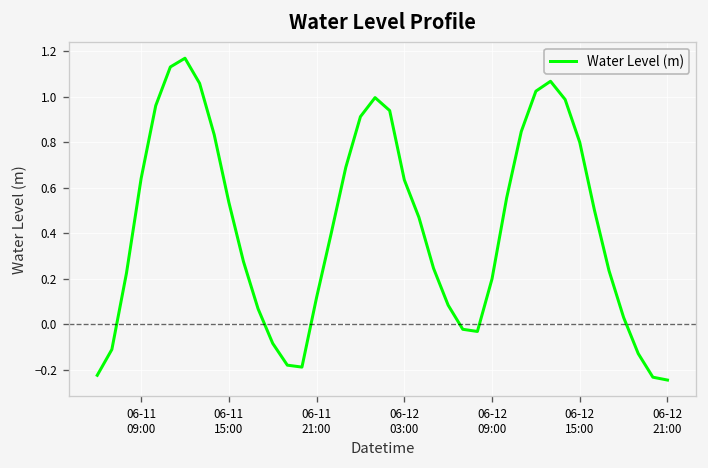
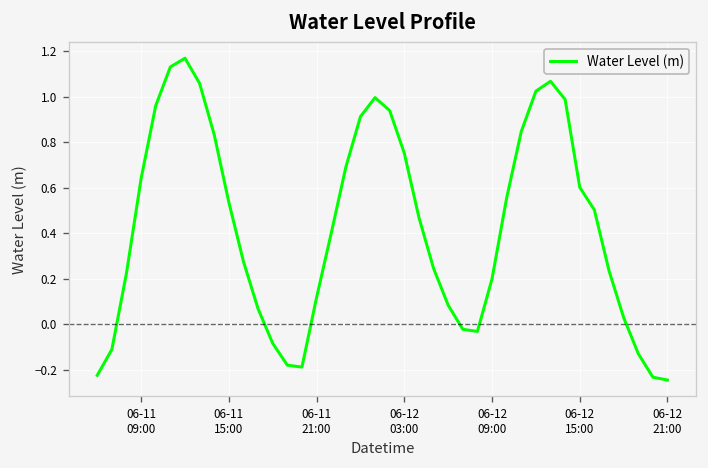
  {
    "06-11 09:00": 0.64,
    "06-11 15:00": 0.54,
    "06-11 21:00": 0.12,
-   "06-12 03:00": 0.64,
+   "06-12 03:00": 0.75,
    "06-12 09:00": 0.20,
-   "06-12 15:00": 0.80,
+   "06-12 15:00": 0.60,
    "06-12 21:00": -0.24
  }
